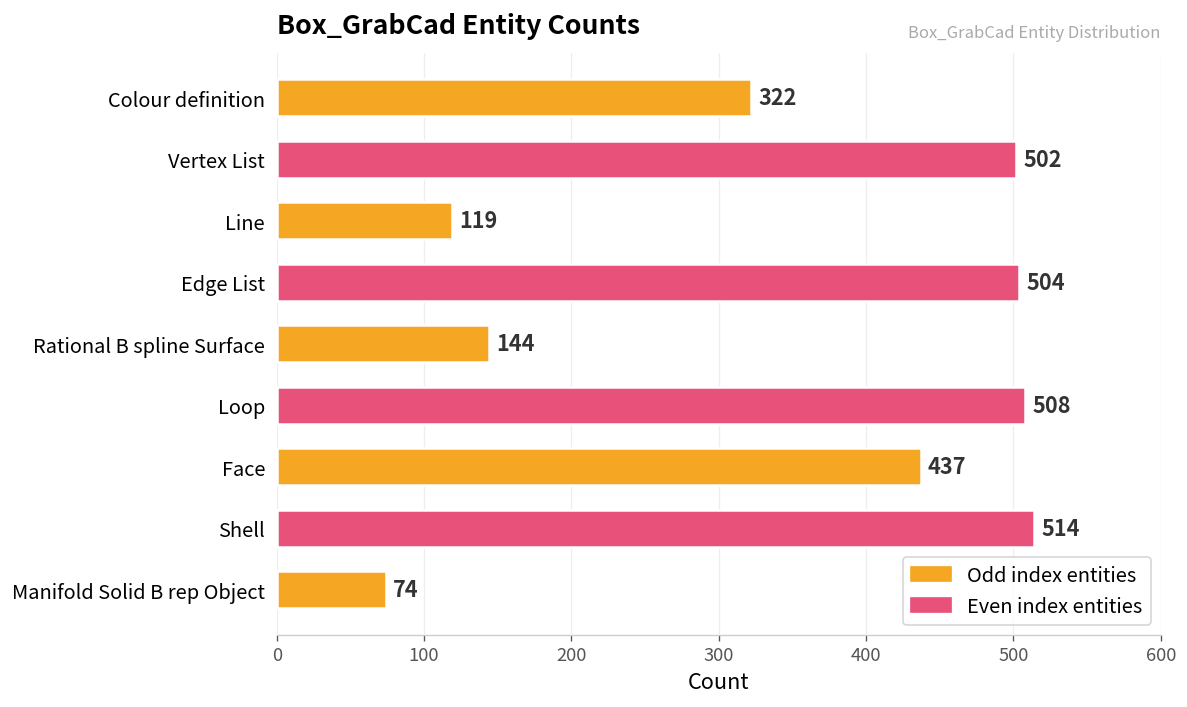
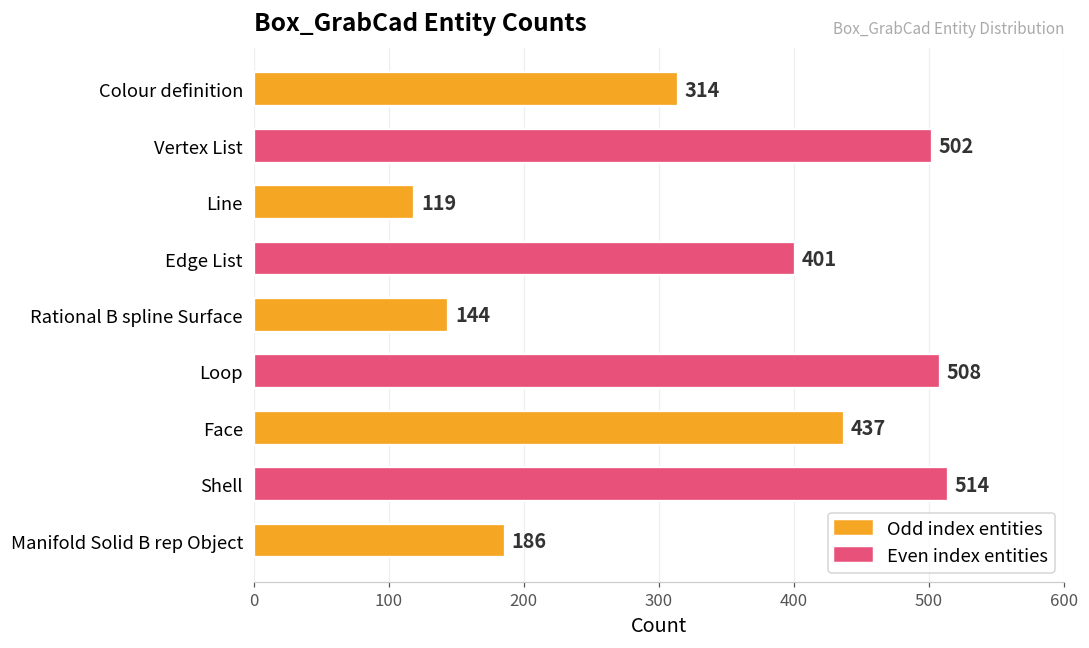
  {
-   "Colour definition": 322,
+   "Colour definition": 314,
    "Vertex List": 502,
    "Line": 119,
-   "Edge List": 504,
+   "Edge List": 401,
    "Rational B spline Surface": 144,
    "Loop": 508,
    "Face": 437,
    "Shell": 514,
-   "Manifold Solid B rep Object": 74
+   "Manifold Solid B rep Object": 186
  }
